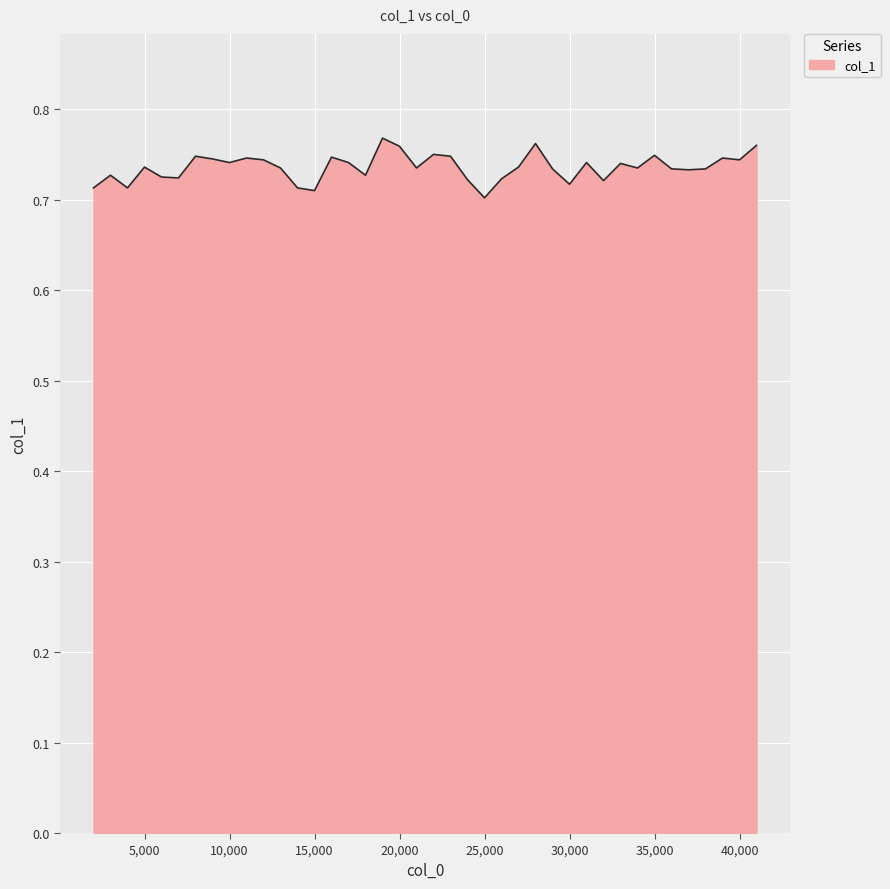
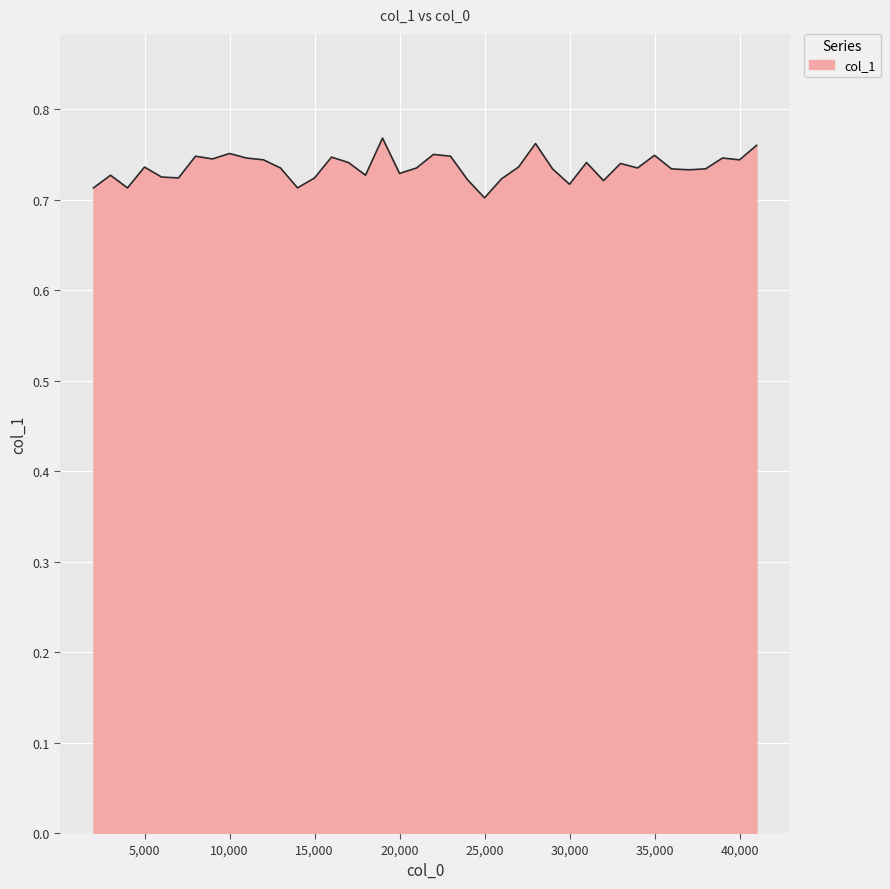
  {
    "5,000": 0.74,
-   "10,000": 0.74,
-   "15,000": 0.71,
-   "20,000": 0.76,
+   "10,000": 0.75,
+   "15,000": 0.72,
+   "20,000": 0.73,
    "25,000": 0.70,
    "30,000": 0.72,
    "35,000": 0.75,
    "40,000": 0.74
  }
